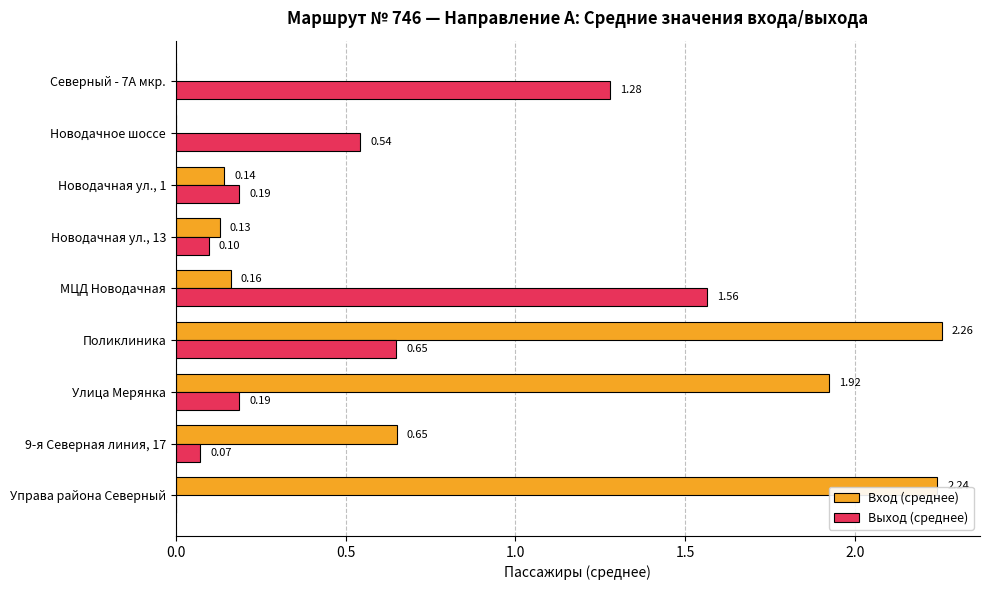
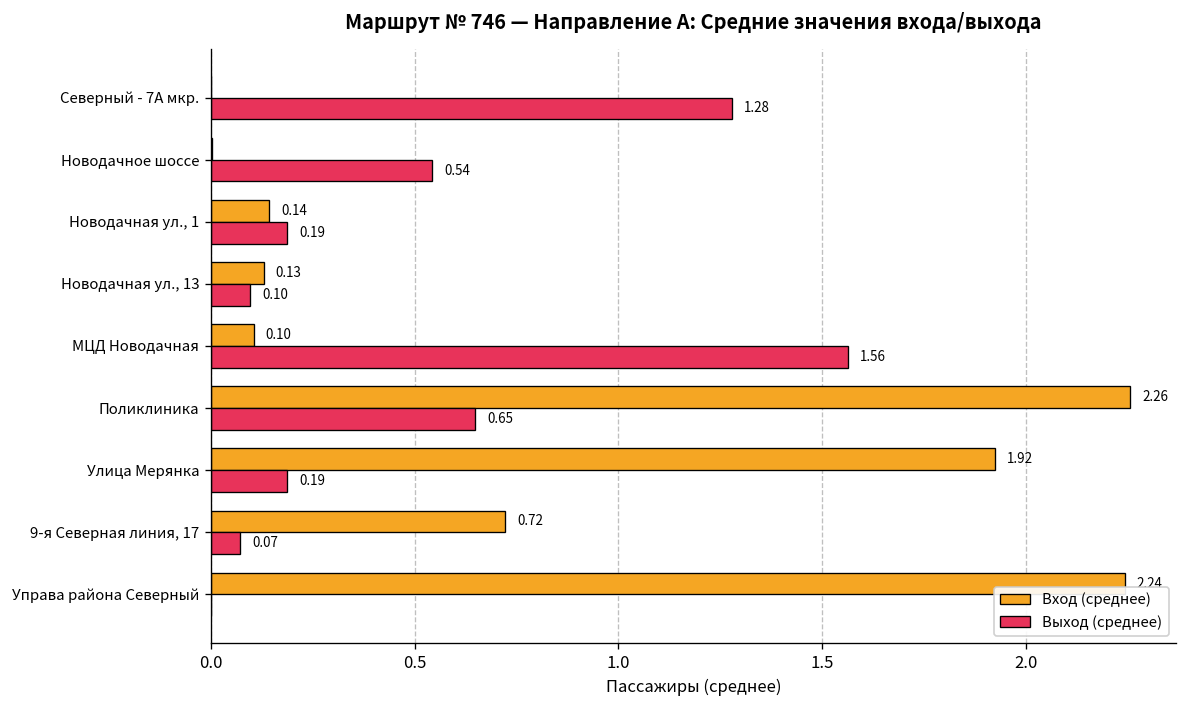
  {
    "Вход (среднее)": {
      "Новодачная ул., 1": 0.14,
      "Новодачная ул., 13": 0.13,
-     "МЦД Новодачная": 0.16,
+     "МЦД Новодачная": 0.10,
      "Поликлиника": 2.26,
      "Улица Мерянка": 1.92,
-     "9-я Северная линия, 17": 0.65
+     "9-я Северная линия, 17": 0.72
    },
    "Выход (среднее)": {
      "Северный - 7А мкр.": 1.28,
      "Новодачное шоссе": 0.54,
      "Новодачная ул., 1": 0.19,
      "Новодачная ул., 13": 0.10,
      "МЦД Новодачная": 1.56,
      "Поликлиника": 0.65,
      "Улица Мерянка": 0.19,
      "9-я Северная линия, 17": 0.07
    }
  }
